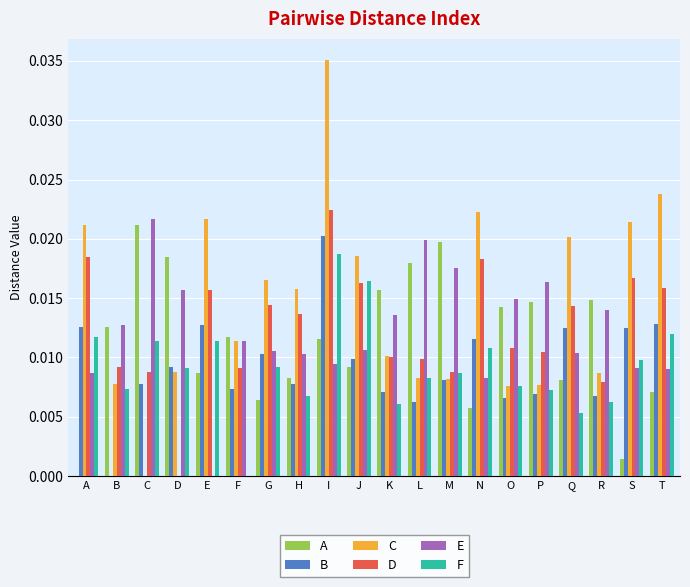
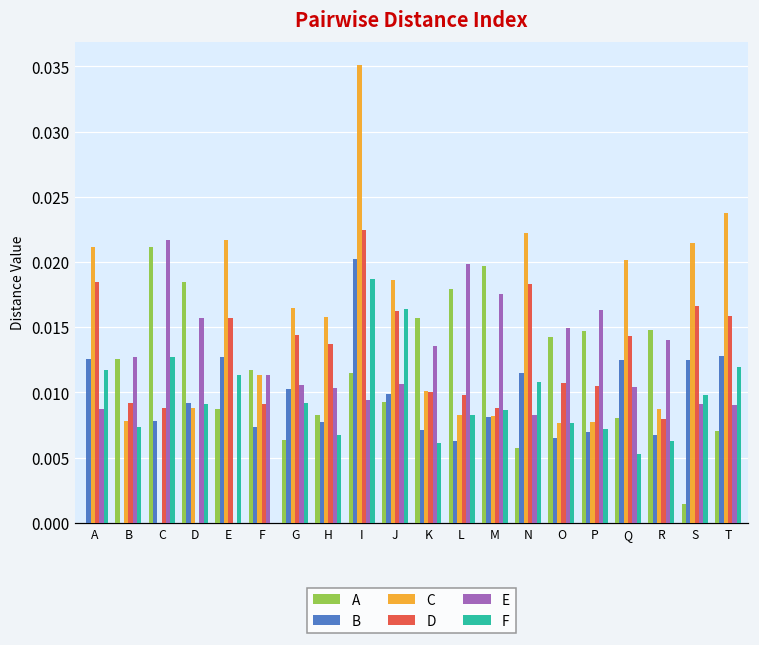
  {
    "A": {
      "A": 0.0000,
      "B": 0.0126,
      "C": 0.0212,
      "D": 0.0185,
      "E": 0.0087,
      "F": 0.0117,
      "G": 0.0064,
      "H": 0.0083,
      "I": 0.0115,
      "J": 0.0092,
      "K": 0.0157,
      "L": 0.0180,
      "M": 0.0197,
      "N": 0.0058,
      "O": 0.0142,
      "P": 0.0147,
      "Q": 0.0081,
      "R": 0.0148,
      "S": 0.0015,
      "T": 0.0070
    },
    "B": {
      "A": 0.0126,
      "B": 0.0000,
      "C": 0.0078,
      "D": 0.0092,
      "E": 0.0127,
      "F": 0.0073,
      "G": 0.0103,
      "H": 0.0077,
      "I": 0.0202,
      "J": 0.0099,
      "K": 0.0071,
      "L": 0.0063,
      "M": 0.0081,
      "N": 0.0115,
      "O": 0.0065,
      "P": 0.0069,
      "Q": 0.0125,
      "R": 0.0067,
      "S": 0.0125,
      "T": 0.0128
    },
    "C": {
      "A": 0.0212,
      "B": 0.0078,
      "C": 0.0000,
      "D": 0.0088,
      "E": 0.0217,
      "F": 0.0114,
      "G": 0.0165,
      "H": 0.0158,
      "I": 0.0351,
      "J": 0.0186,
      "K": 0.0101,
      "L": 0.0083,
      "M": 0.0082,
      "N": 0.0222,
      "O": 0.0076,
      "P": 0.0077,
      "Q": 0.0202,
      "R": 0.0087,
      "S": 0.0215,
      "T": 0.0238
    },
    "D": {
      "A": 0.0185,
      "B": 0.0092,
      "C": 0.0088,
      "D": 0.0000,
      "E": 0.0157,
      "F": 0.0091,
      "G": 0.0144,
      "H": 0.0137,
      "I": 0.0224,
      "J": 0.0163,
      "K": 0.0101,
      "L": 0.0098,
      "M": 0.0088,
      "N": 0.0183,
      "O": 0.0108,
      "P": 0.0105,
      "Q": 0.0143,
      "R": 0.0079,
      "S": 0.0167,
      "T": 0.0159
    },
    "E": {
      "A": 0.0087,
      "B": 0.0127,
      "C": 0.0217,
      "D": 0.0157,
      "E": 0.0000,
      "F": 0.0114,
      "G": 0.0106,
      "H": 0.0103,
      "I": 0.0095,
      "J": 0.0106,
      "K": 0.0136,
      "L": 0.0199,
      "M": 0.0175,
      "N": 0.0083,
      "O": 0.0149,
      "P": 0.0163,
      "Q": 0.0104,
      "R": 0.0140,
      "S": 0.0091,
      "T": 0.0091
    },
    "F": {
      "A": 0.0117,
      "B": 0.0073,
-     "C": 0.0114,
+     "C": 0.0127,
      "D": 0.0091,
      "E": 0.0114,
      "F": 0.0000,
      "G": 0.0092,
      "H": 0.0067,
      "I": 0.0187,
      "J": 0.0164,
      "K": 0.0061,
      "L": 0.0083,
      "M": 0.0087,
      "N": 0.0108,
      "O": 0.0076,
      "P": 0.0072,
      "Q": 0.0053,
      "R": 0.0062,
      "S": 0.0098,
      "T": 0.0119
    }
  }
